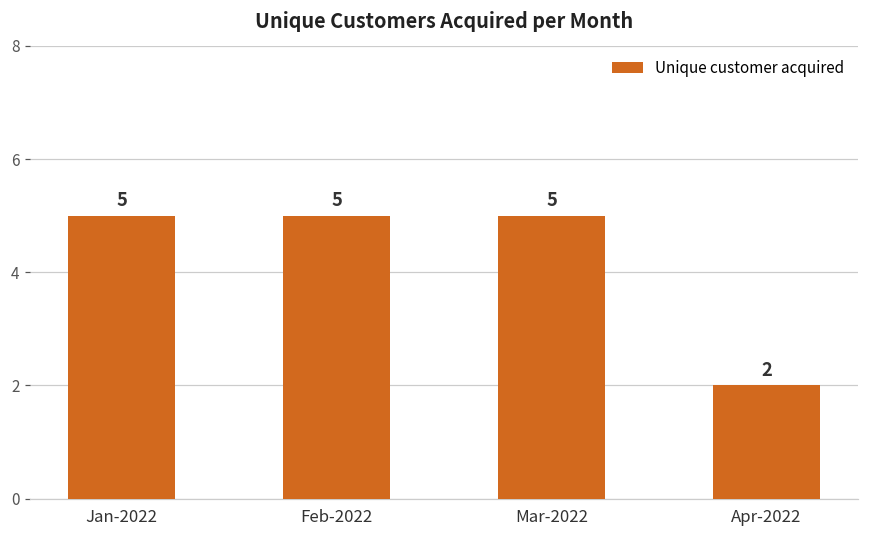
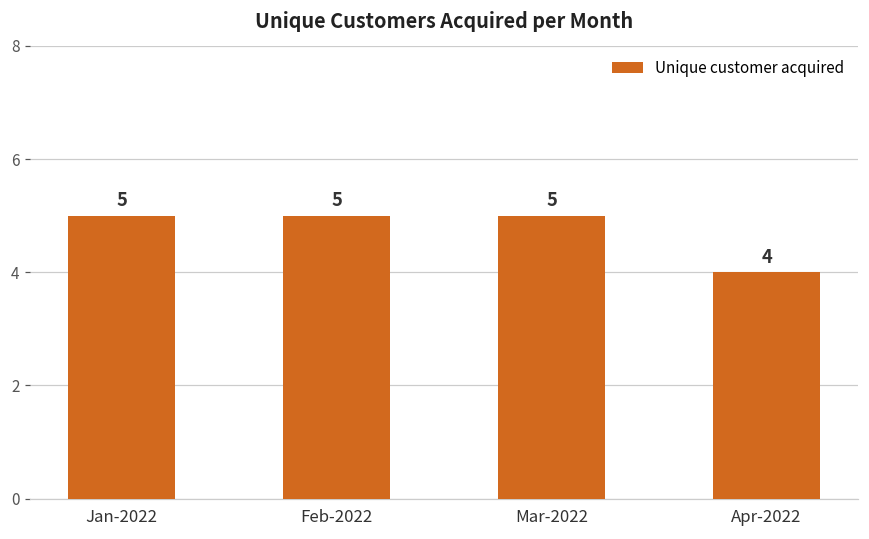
  {
    "Jan-2022": 5,
    "Feb-2022": 5,
    "Mar-2022": 5,
-   "Apr-2022": 2
+   "Apr-2022": 4
  }
